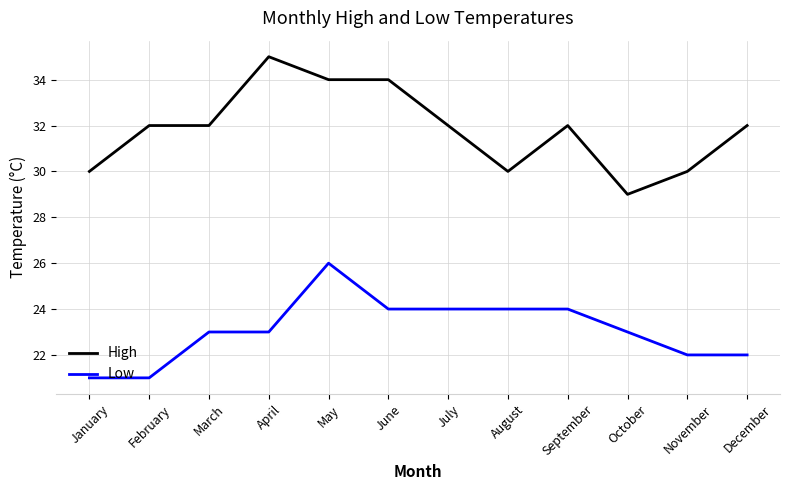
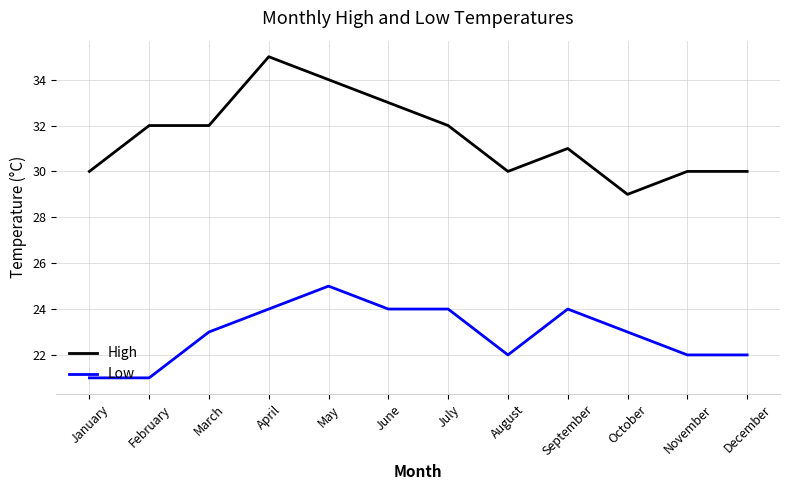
  {
    "High": {
      "January": 30,
      "February": 32,
      "March": 32,
      "April": 35,
      "May": 34,
-     "June": 34,
+     "June": 33,
      "July": 32,
      "August": 30,
-     "September": 32,
+     "September": 31,
      "October": 29,
      "November": 30,
-     "December": 32
+     "December": 30
    },
    "Low": {
      "January": 21,
      "February": 21,
      "March": 23,
-     "April": 23,
-     "May": 26,
+     "April": 24,
+     "May": 25,
      "June": 24,
      "July": 24,
-     "August": 24,
+     "August": 22,
      "September": 24,
      "October": 23,
      "November": 22,
      "December": 22
    }
  }
